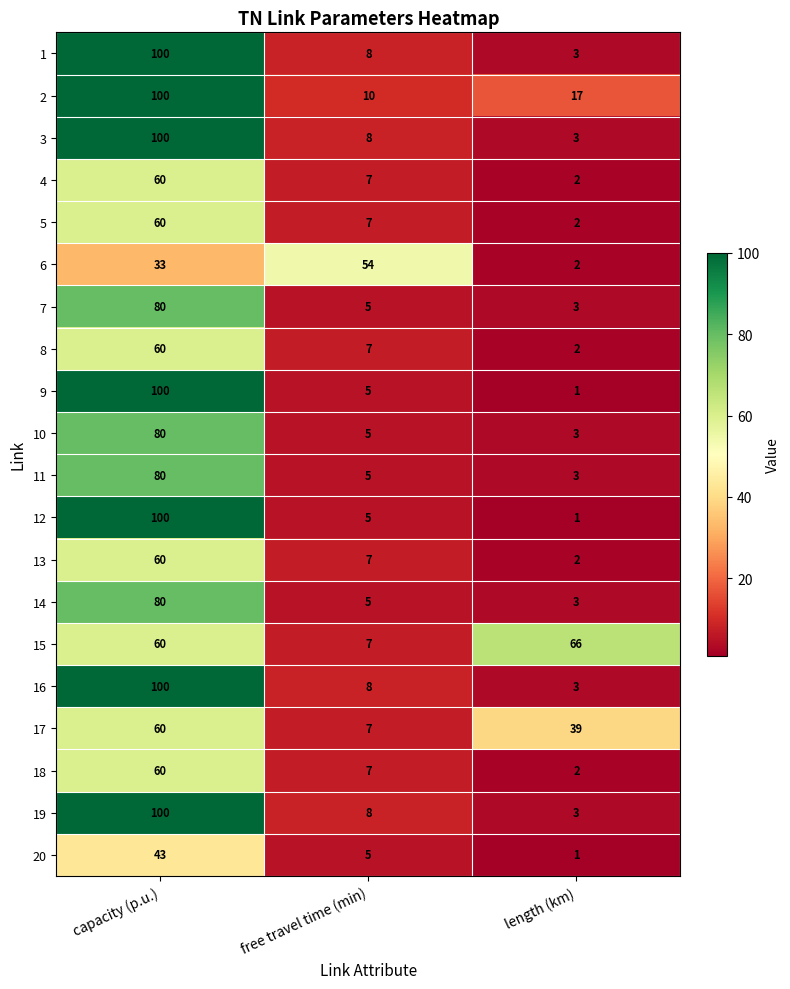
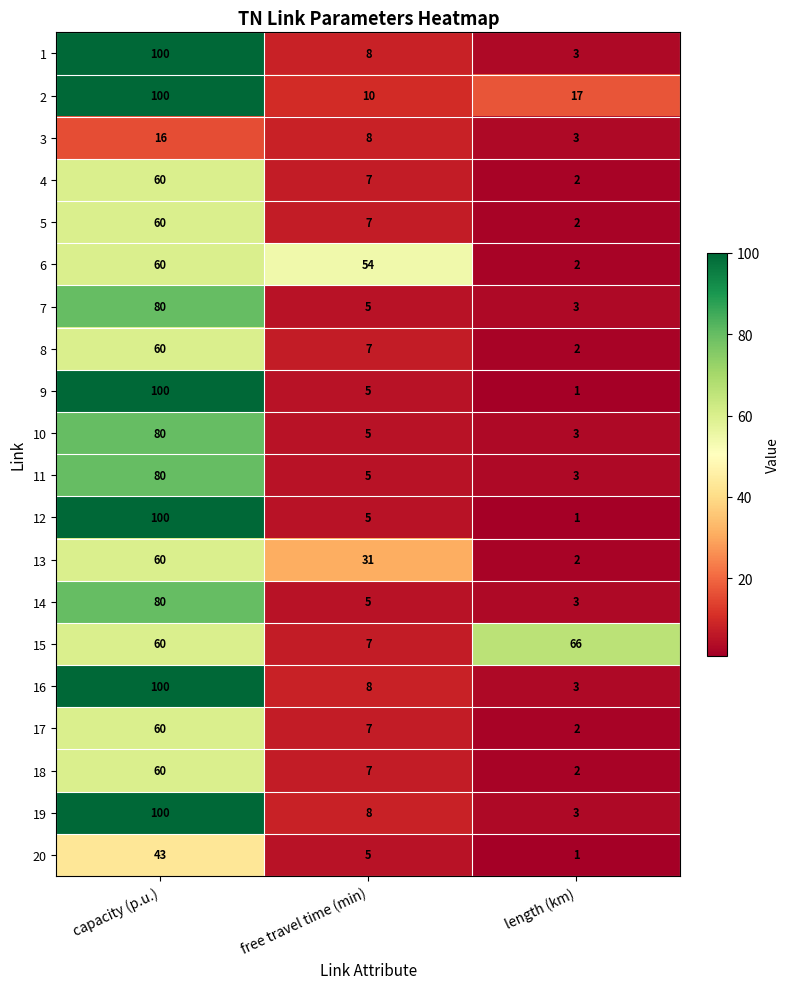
  {
    "1": {
      "capacity (p.u.)": 100,
      "free travel time (min)": 8,
      "length (km)": 3
    },
    "2": {
      "capacity (p.u.)": 100,
      "free travel time (min)": 10,
      "length (km)": 17
    },
    "3": {
-     "capacity (p.u.)": 100,
+     "capacity (p.u.)": 16,
      "free travel time (min)": 8,
      "length (km)": 3
    },
    "4": {
      "capacity (p.u.)": 60,
      "free travel time (min)": 7,
      "length (km)": 2
    },
    "5": {
      "capacity (p.u.)": 60,
      "free travel time (min)": 7,
      "length (km)": 2
    },
    "6": {
-     "capacity (p.u.)": 33,
+     "capacity (p.u.)": 60,
      "free travel time (min)": 54,
      "length (km)": 2
    },
    "7": {
      "capacity (p.u.)": 80,
      "free travel time (min)": 5,
      "length (km)": 3
    },
    "8": {
      "capacity (p.u.)": 60,
      "free travel time (min)": 7,
      "length (km)": 2
    },
    "9": {
      "capacity (p.u.)": 100,
      "free travel time (min)": 5,
      "length (km)": 1
    },
    "10": {
      "capacity (p.u.)": 80,
      "free travel time (min)": 5,
      "length (km)": 3
    },
    "11": {
      "capacity (p.u.)": 80,
      "free travel time (min)": 5,
      "length (km)": 3
    },
    "12": {
      "capacity (p.u.)": 100,
      "free travel time (min)": 5,
      "length (km)": 1
    },
    "13": {
      "capacity (p.u.)": 60,
-     "free travel time (min)": 7,
+     "free travel time (min)": 31,
      "length (km)": 2
    },
    "14": {
      "capacity (p.u.)": 80,
      "free travel time (min)": 5,
      "length (km)": 3
    },
    "15": {
      "capacity (p.u.)": 60,
      "free travel time (min)": 7,
      "length (km)": 66
    },
    "16": {
      "capacity (p.u.)": 100,
      "free travel time (min)": 8,
      "length (km)": 3
    },
    "17": {
      "capacity (p.u.)": 60,
      "free travel time (min)": 7,
-     "length (km)": 39
+     "length (km)": 2
    },
    "18": {
      "capacity (p.u.)": 60,
      "free travel time (min)": 7,
      "length (km)": 2
    },
    "19": {
      "capacity (p.u.)": 100,
      "free travel time (min)": 8,
      "length (km)": 3
    },
    "20": {
      "capacity (p.u.)": 43,
      "free travel time (min)": 5,
      "length (km)": 1
    }
  }
